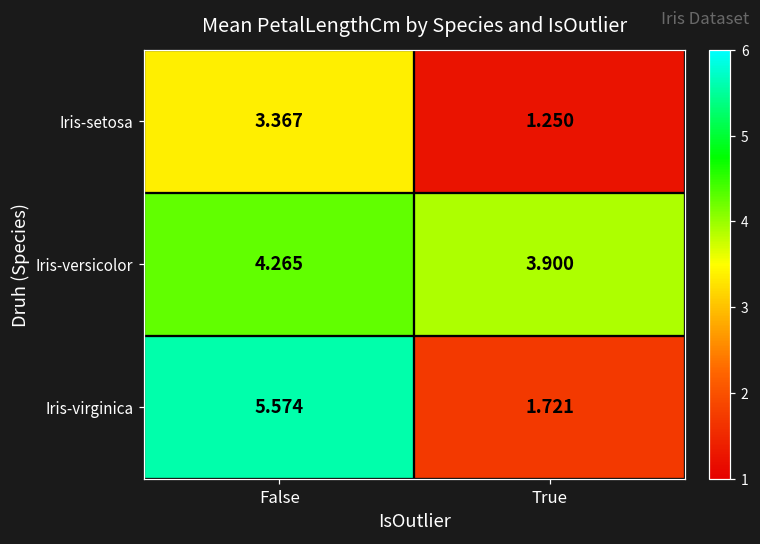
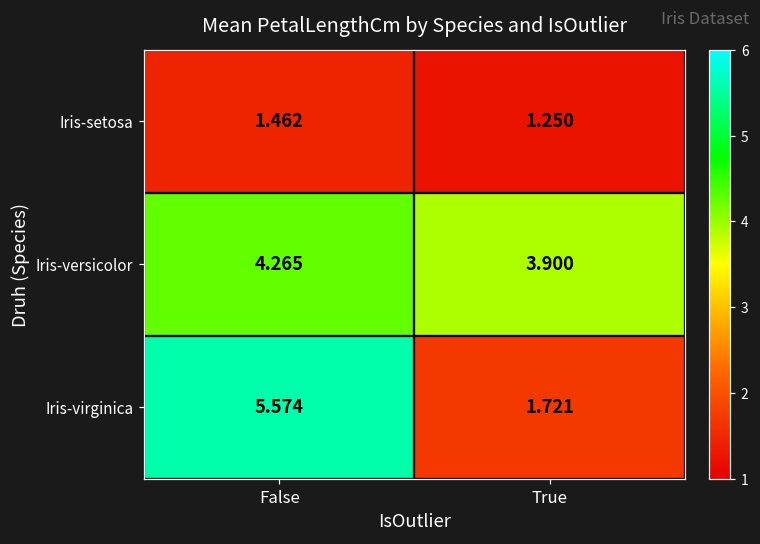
  {
    "Iris-setosa": {
-     "False": 3.367,
+     "False": 1.462,
      "True": 1.250
    },
    "Iris-versicolor": {
      "False": 4.265,
      "True": 3.900
    },
    "Iris-virginica": {
      "False": 5.574,
      "True": 1.721
    }
  }
